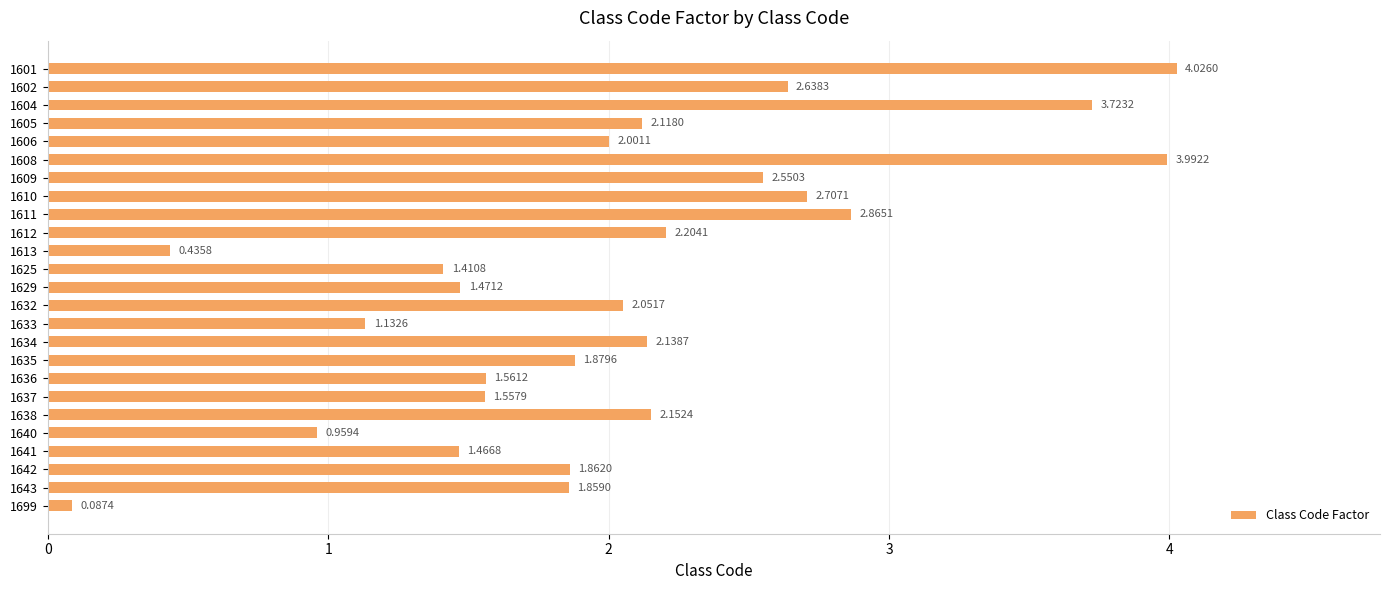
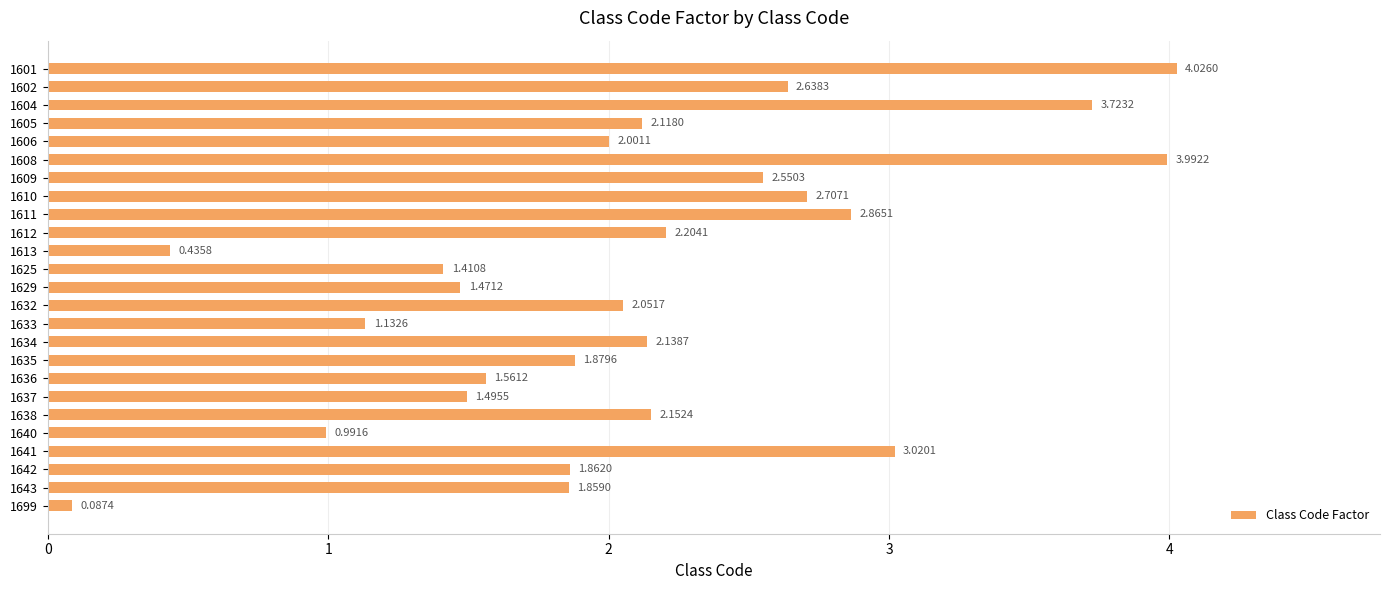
  {
    "1601": 4.0260,
    "1602": 2.6383,
    "1604": 3.7232,
    "1605": 2.1180,
    "1606": 2.0011,
    "1608": 3.9922,
    "1609": 2.5503,
    "1610": 2.7071,
    "1611": 2.8651,
    "1612": 2.2041,
    "1613": 0.4358,
    "1625": 1.4108,
    "1629": 1.4712,
    "1632": 2.0517,
    "1633": 1.1326,
    "1634": 2.1387,
    "1635": 1.8796,
    "1636": 1.5612,
-   "1637": 1.5579,
+   "1637": 1.4955,
    "1638": 2.1524,
-   "1640": 0.9594,
-   "1641": 1.4668,
+   "1640": 0.9916,
+   "1641": 3.0201,
    "1642": 1.8620,
    "1643": 1.8590,
    "1699": 0.0874
  }
